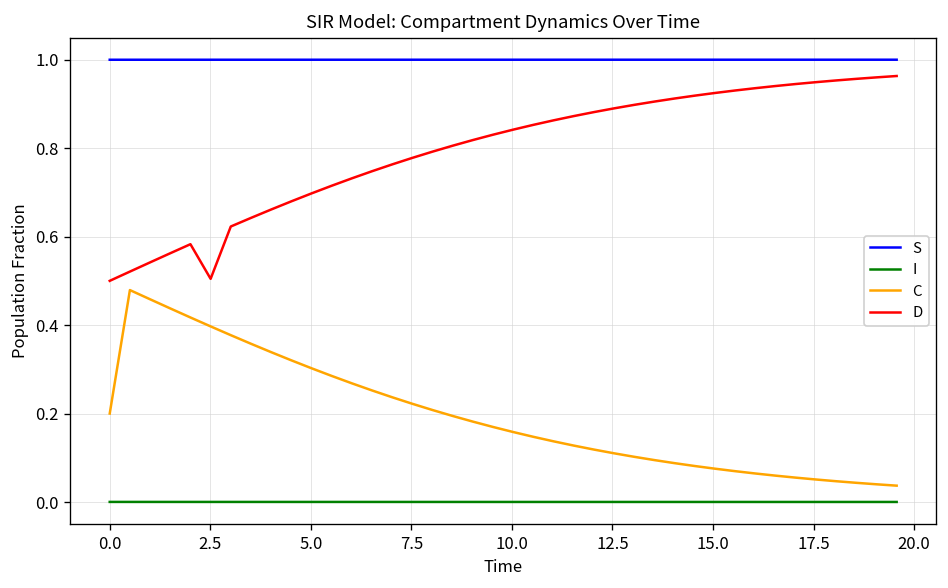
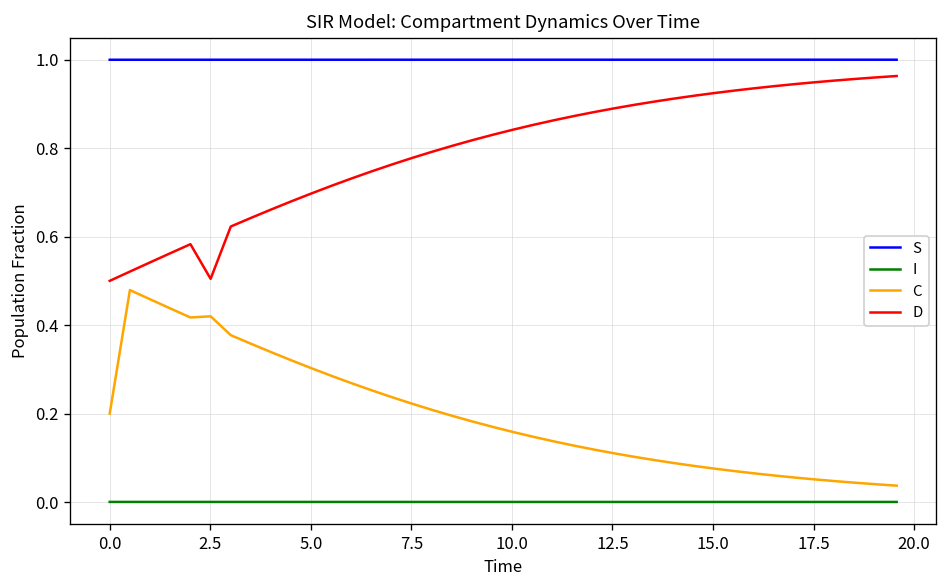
  {
    "S": {
      "0.0": 1.00,
      "2.5": 1.00
    },
    "I": {
      "0.0": 0.00,
      "2.5": 0.00
    },
    "C": {
      "0.0": 0.20,
-     "2.5": 0.40
+     "2.5": 0.42
    },
    "D": {
      "0.0": 0.50,
      "2.5": 0.50
    }
  }
